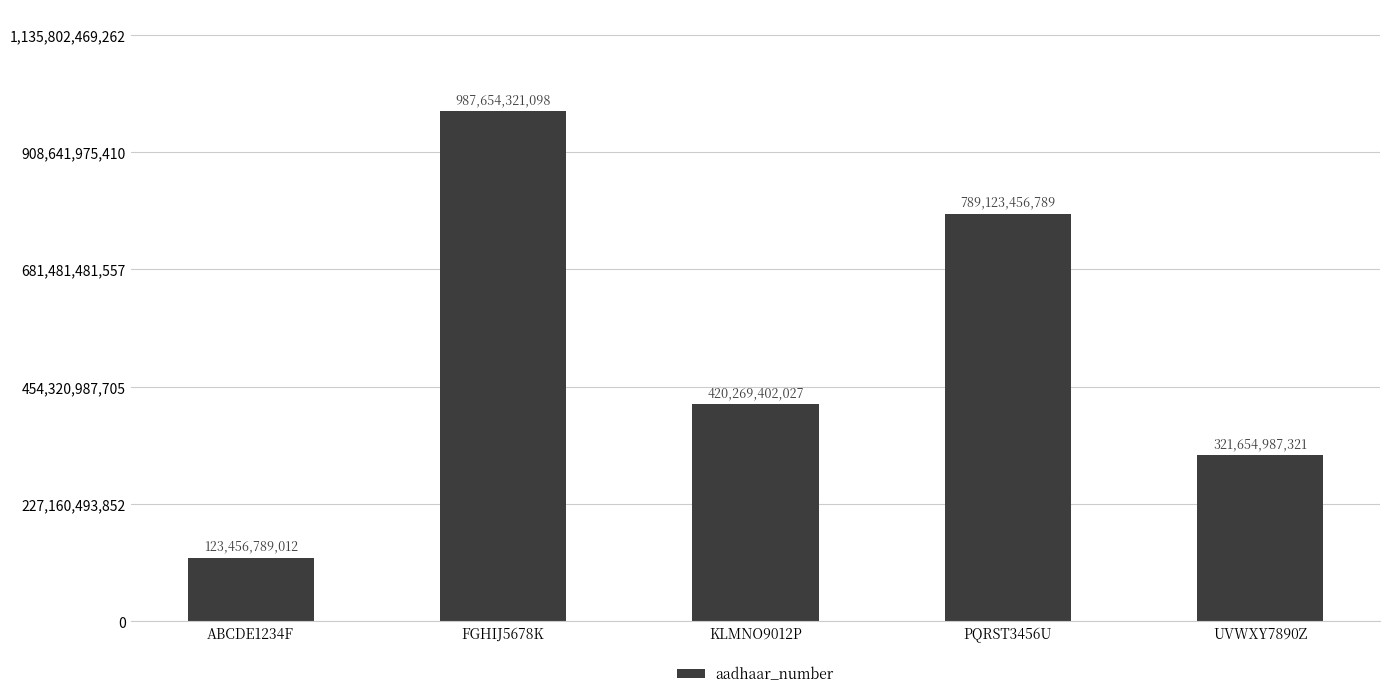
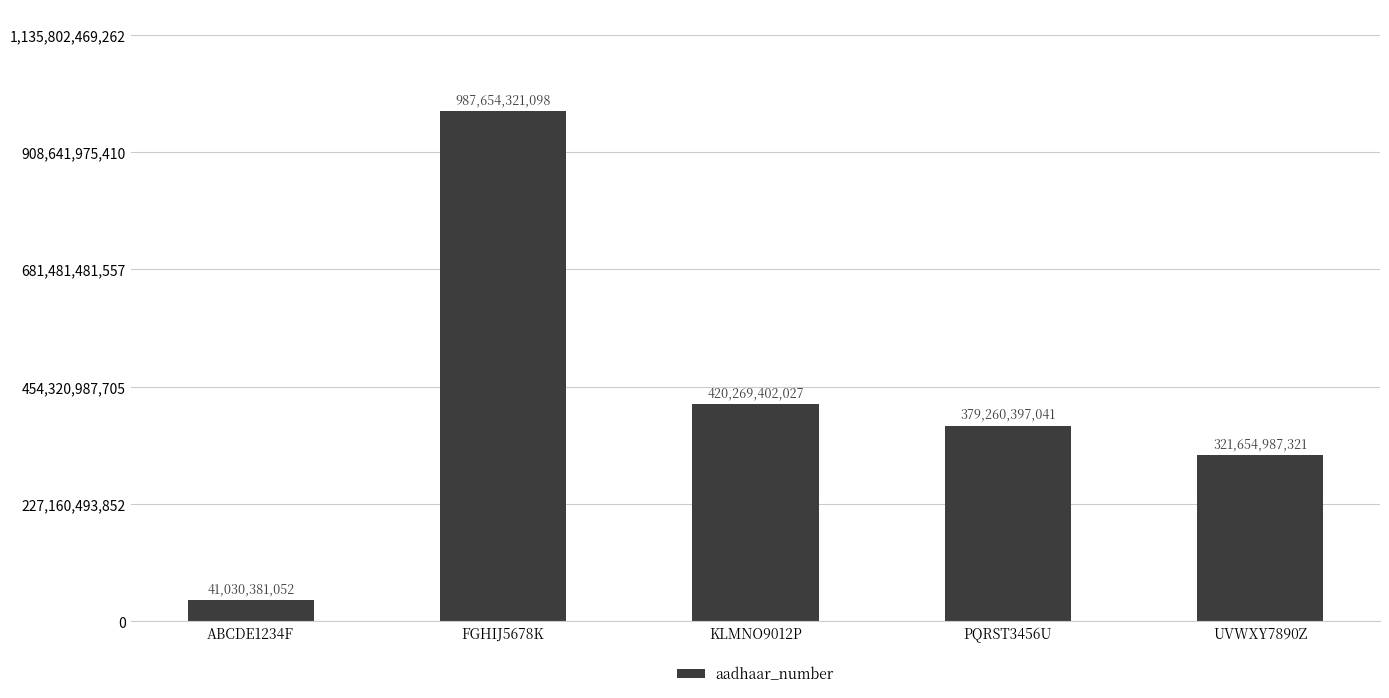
  {
-   "ABCDE1234F": "123,456,789,012",
+   "ABCDE1234F": "41,030,381,052",
    "FGHIJ5678K": "987,654,321,098",
    "KLMNO9012P": "420,269,402,027",
-   "PQRST3456U": "789,123,456,789",
+   "PQRST3456U": "379,260,397,041",
    "UVWXY7890Z": "321,654,987,321"
  }
